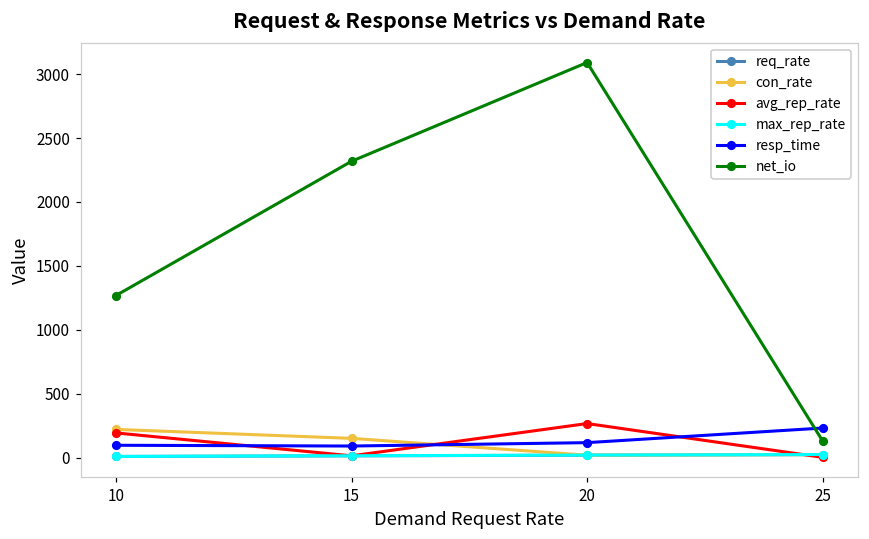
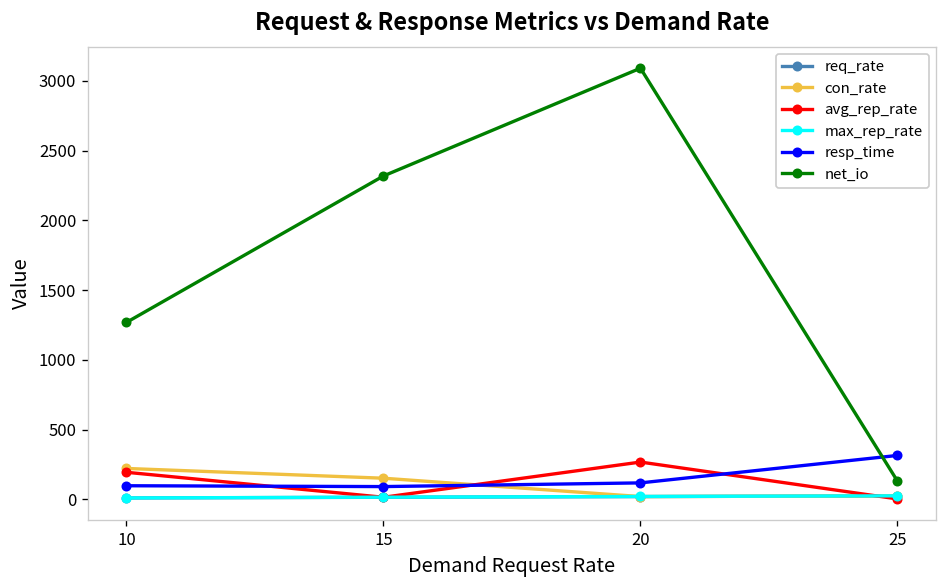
  {
    "max_rep_rate": {
      "10": 10
    },
    "con_rate": {
      "10": 220,
      "15": 150
    },
    "avg_rep_rate": {
      "10": 190,
      "20": 270
    },
    "resp_time": {
      "10": 100,
      "15": 90,
      "20": 120,
-     "25": 230
+     "25": 310
    },
    "net_io": {
      "10": 1270,
      "15": 2320,
      "20": 3090,
      "25": 130
    }
  }
